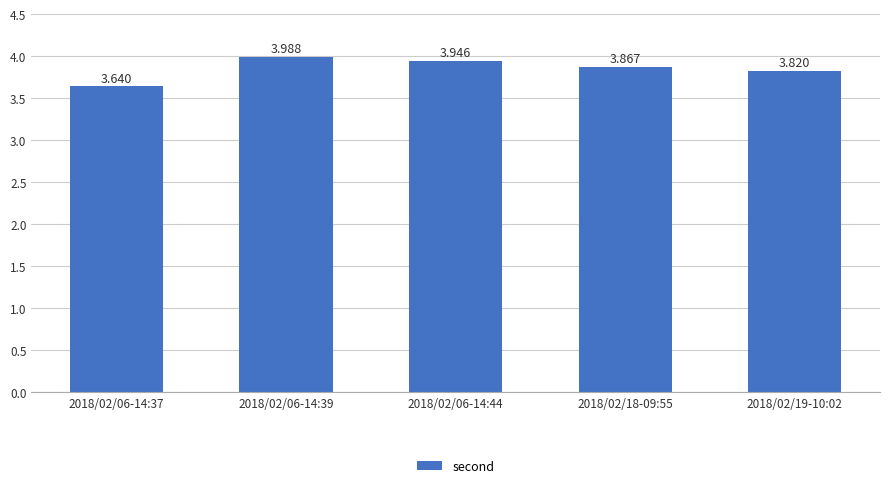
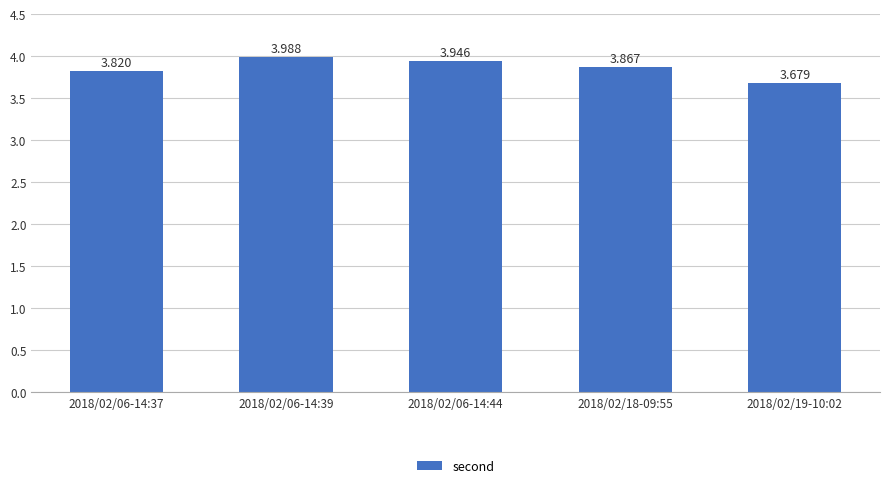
  {
-   "2018/02/06-14:37": 3.640,
+   "2018/02/06-14:37": 3.820,
    "2018/02/06-14:39": 3.988,
    "2018/02/06-14:44": 3.946,
    "2018/02/18-09:55": 3.867,
-   "2018/02/19-10:02": 3.820
+   "2018/02/19-10:02": 3.679
  }
